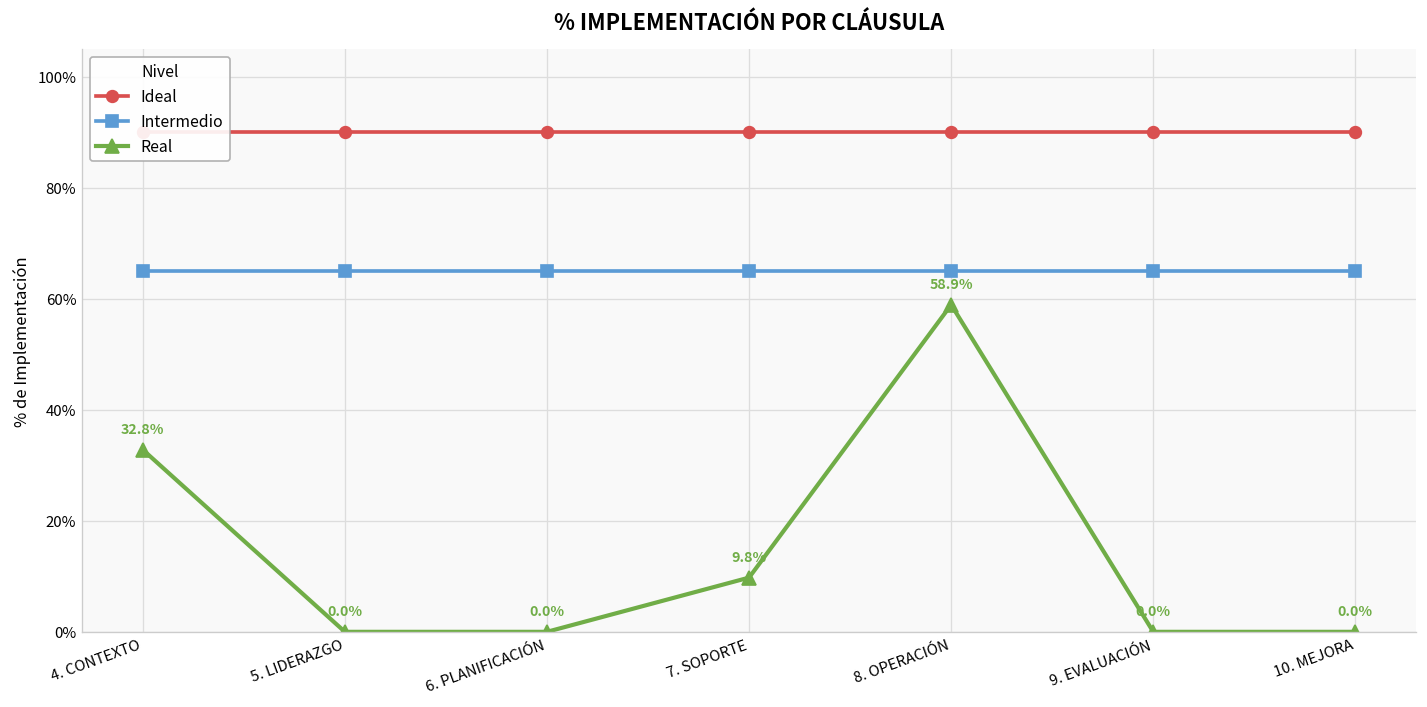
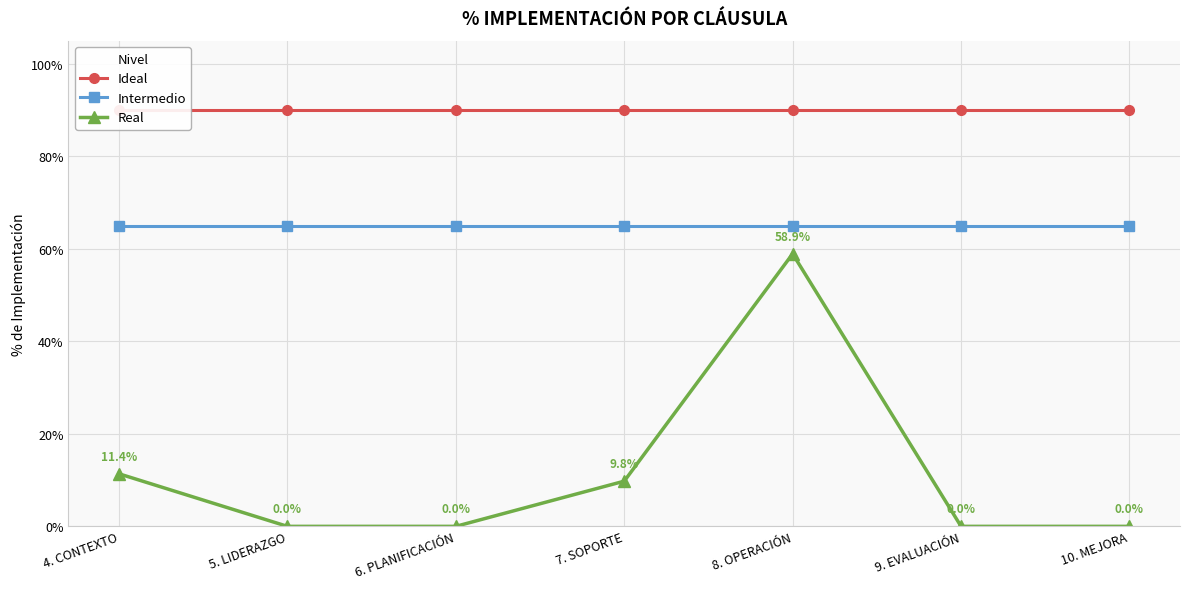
  {
    "Ideal": {
      "5. LIDERAZGO": "90%",
      "6. PLANIFICACIÓN": "90%",
      "7. SOPORTE": "90%",
      "8. OPERACIÓN": "90%",
      "9. EVALUACIÓN": "90%",
      "10. MEJORA": "90%"
    },
    "Intermedio": {
      "4. CONTEXTO": "65%",
      "5. LIDERAZGO": "65%",
      "6. PLANIFICACIÓN": "65%",
      "7. SOPORTE": "65%",
      "9. EVALUACIÓN": "65%",
      "10. MEJORA": "65%"
    },
    "Real": {
-     "4. CONTEXTO": "32.8%",
+     "4. CONTEXTO": "11.4%",
      "5. LIDERAZGO": "0.0%",
      "6. PLANIFICACIÓN": "0.0%",
      "7. SOPORTE": "9.8%",
      "8. OPERACIÓN": "58.9%",
      "9. EVALUACIÓN": "0.0%",
      "10. MEJORA": "0.0%"
    }
  }
